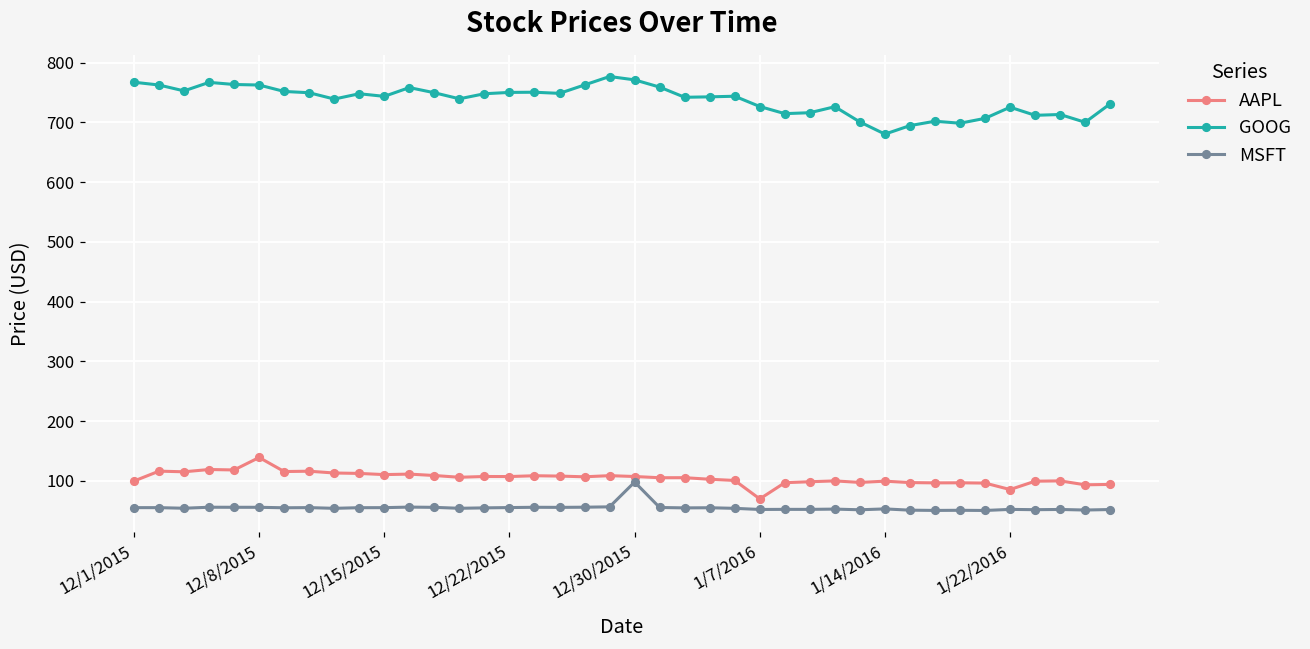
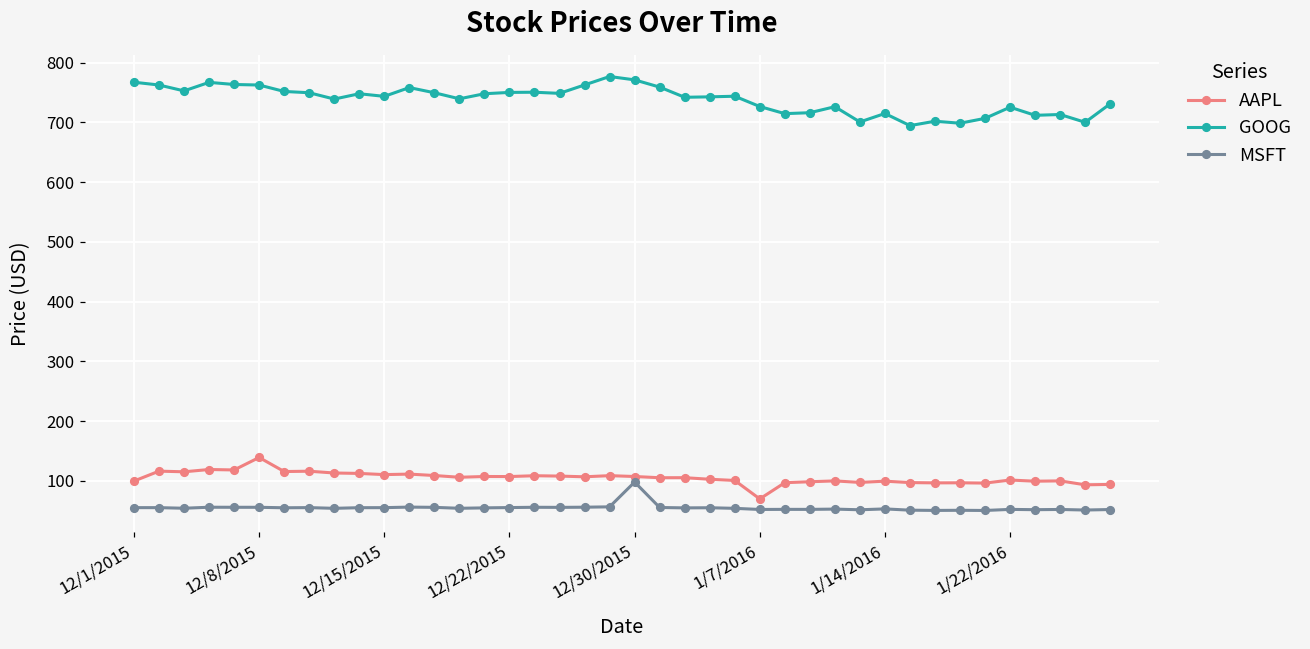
  {
    "AAPL": {
      "12/1/2015": 100,
      "12/8/2015": 140,
      "12/15/2015": 110,
      "12/22/2015": 110,
      "12/30/2015": 110,
      "1/7/2016": 70,
      "1/14/2016": 100,
-     "1/22/2016": 90
+     "1/22/2016": 100
    },
    "GOOG": {
      "12/1/2015": 770,
      "12/8/2015": 760,
      "12/15/2015": 740,
      "12/22/2015": 750,
      "12/30/2015": 770,
      "1/7/2016": 730,
-     "1/14/2016": 680,
+     "1/14/2016": 710,
      "1/22/2016": 730
    },
    "MSFT": {
      "12/1/2015": 60,
      "12/8/2015": 60,
      "12/15/2015": 60,
      "12/22/2015": 60,
      "12/30/2015": 100,
      "1/7/2016": 50,
      "1/14/2016": 50,
      "1/22/2016": 50
    }
  }
